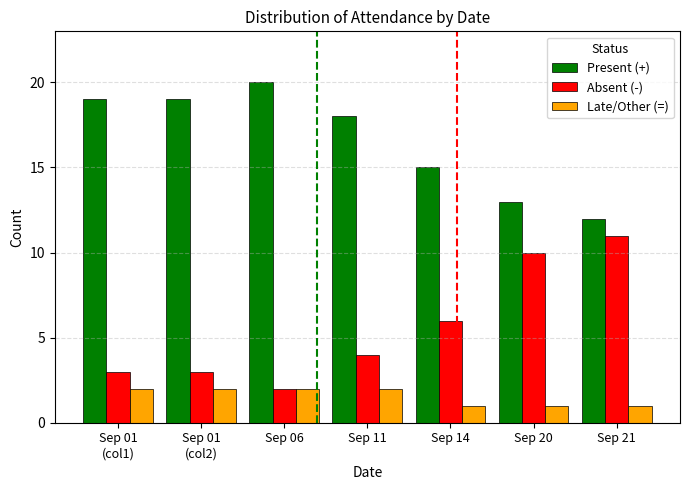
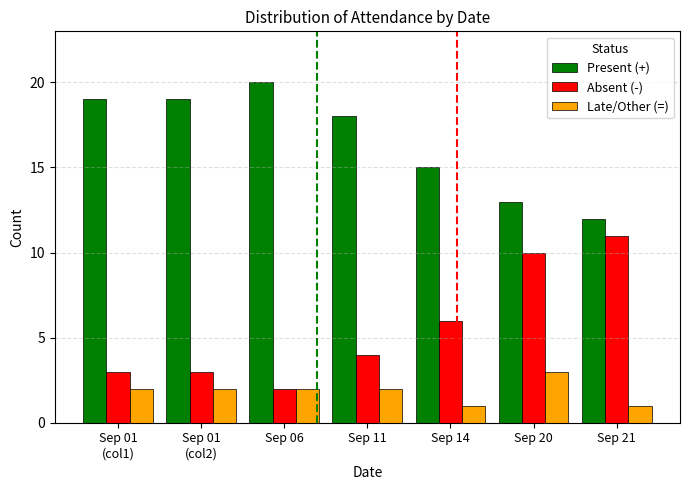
  {
    "Present (+)": {
      "Sep 01 (col1)": 19,
      "Sep 01 (col2)": 19,
      "Sep 06": 20,
      "Sep 11": 18,
      "Sep 14": 15,
      "Sep 20": 13,
      "Sep 21": 12
    },
    "Absent (-)": {
      "Sep 01 (col1)": 3,
      "Sep 01 (col2)": 3,
      "Sep 06": 2,
      "Sep 11": 4,
      "Sep 14": 6,
      "Sep 20": 10,
      "Sep 21": 11
    },
    "Late/Other (=)": {
      "Sep 01 (col1)": 2,
      "Sep 01 (col2)": 2,
      "Sep 06": 2,
      "Sep 11": 2,
      "Sep 14": 1,
-     "Sep 20": 1,
+     "Sep 20": 3,
      "Sep 21": 1
    }
  }
